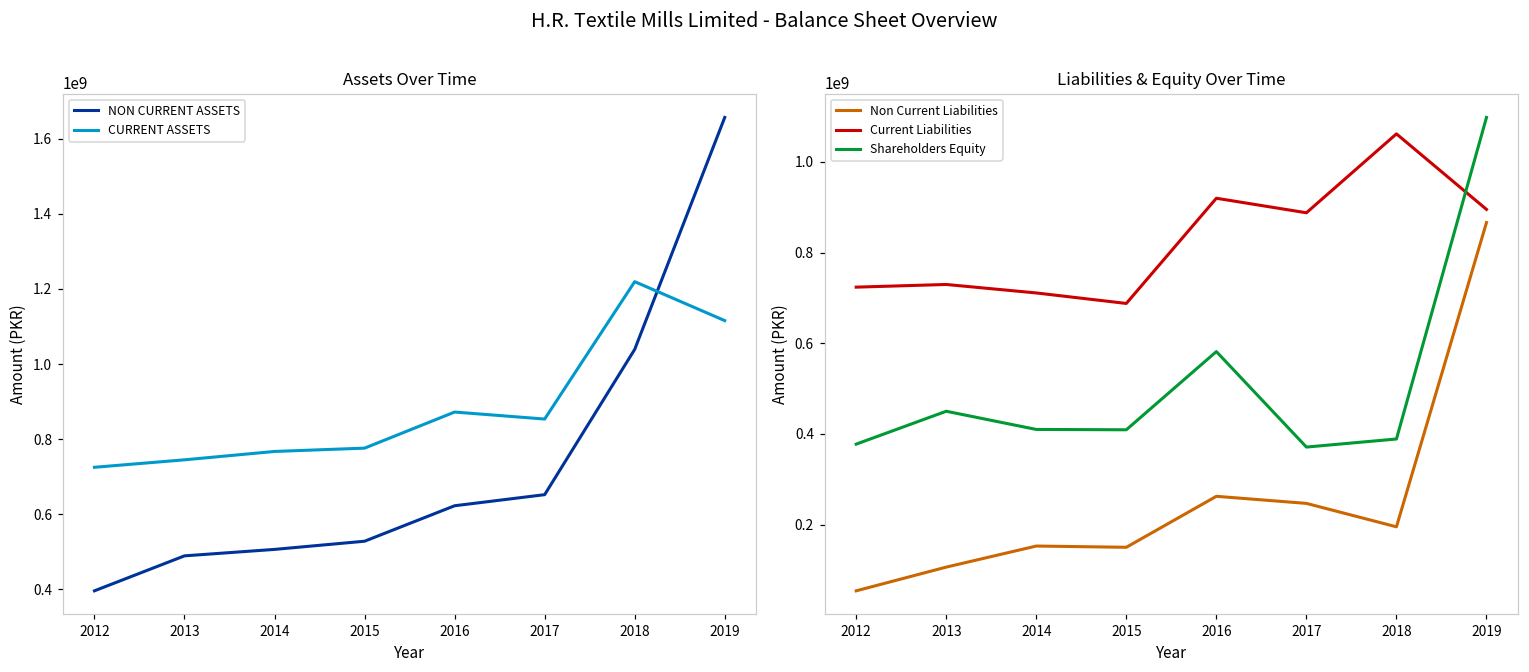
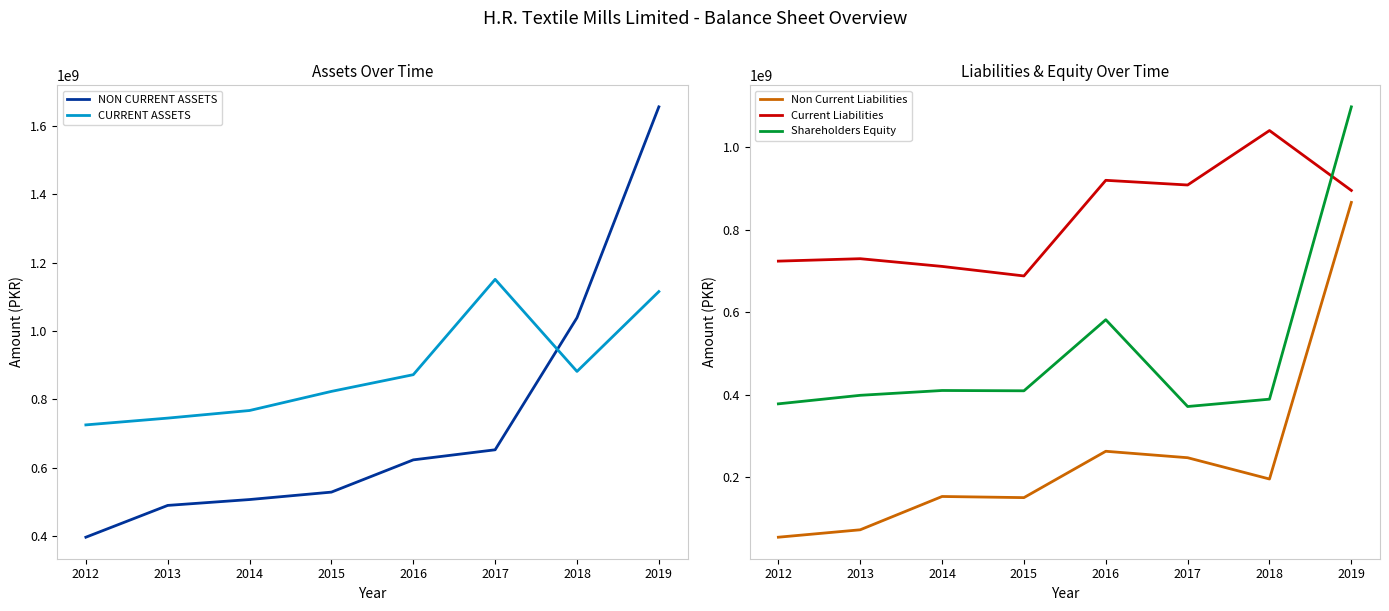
  {
    "Assets Over Time": {
      "NON CURRENT ASSETS": {
        "2012": 400000000,
        "2013": 490000000,
        "2014": 510000000,
        "2015": 530000000,
        "2016": 620000000,
        "2017": 650000000,
        "2018": 1040000000,
        "2019": 1660000000
      },
      "CURRENT ASSETS": {
        "2012": 720000000,
        "2013": 740000000,
        "2014": 770000000,
-       "2015": 780000000,
+       "2015": 820000000,
        "2016": 870000000,
-       "2017": 850000000,
-       "2018": 1220000000,
+       "2017": 1150000000,
+       "2018": 880000000,
        "2019": 1120000000
      }
    },
    "Liabilities & Equity Over Time": {
      "Non Current Liabilities": {
        "2012": 50000000,
-       "2013": 110000000,
+       "2013": 70000000,
        "2014": 150000000,
        "2015": 150000000,
        "2016": 260000000,
        "2017": 250000000,
        "2018": 200000000,
        "2019": 870000000
      },
      "Current Liabilities": {
        "2012": 720000000,
        "2013": 730000000,
        "2014": 710000000,
        "2015": 690000000,
        "2016": 920000000,
-       "2017": 890000000,
-       "2018": 1060000000,
+       "2017": 910000000,
+       "2018": 1040000000,
        "2019": 900000000
      },
      "Shareholders Equity": {
        "2012": 380000000,
-       "2013": 450000000,
+       "2013": 400000000,
        "2014": 410000000,
        "2015": 410000000,
        "2016": 580000000,
        "2017": 370000000,
        "2018": 390000000,
        "2019": 1100000000
      }
    }
  }
